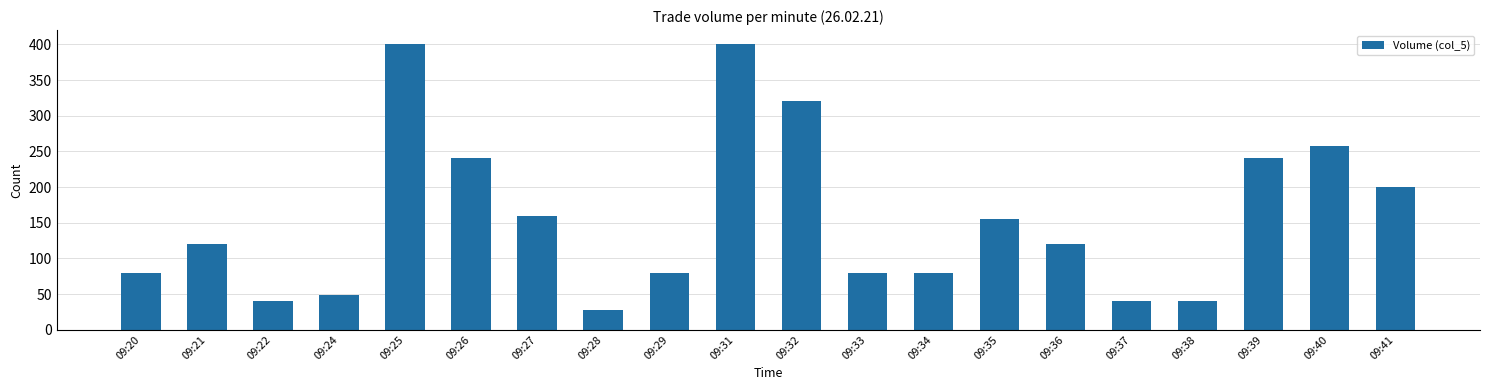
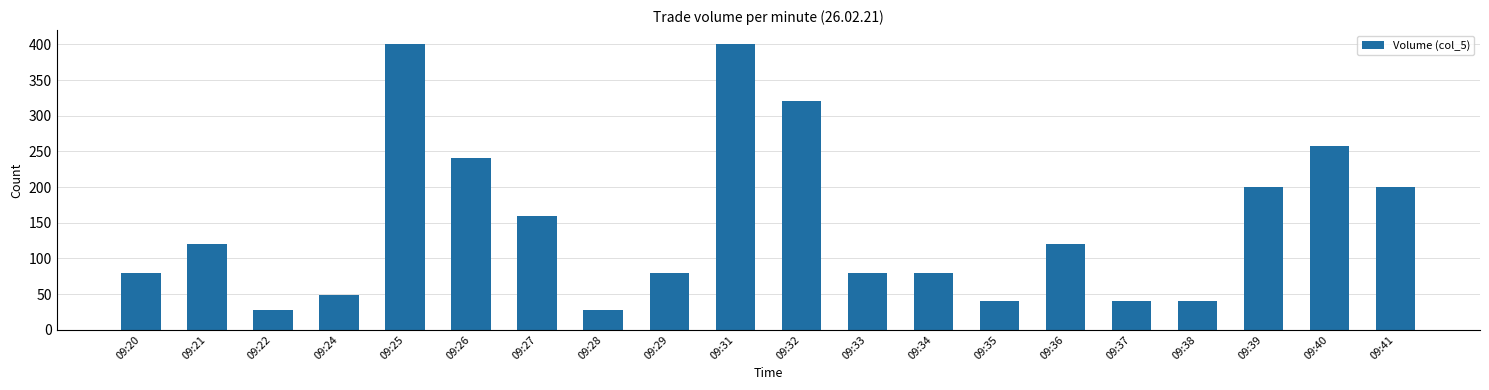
  {
    "09:20": 80,
    "09:21": 120,
-   "09:22": 40,
+   "09:22": 30,
    "09:24": 50,
    "09:25": 400,
    "09:26": 240,
    "09:27": 160,
    "09:28": 30,
    "09:29": 80,
    "09:31": 400,
    "09:32": 320,
    "09:33": 80,
    "09:34": 80,
-   "09:35": 160,
+   "09:35": 40,
    "09:36": 120,
    "09:37": 40,
    "09:38": 40,
-   "09:39": 240,
+   "09:39": 200,
    "09:40": 260,
    "09:41": 200
  }
